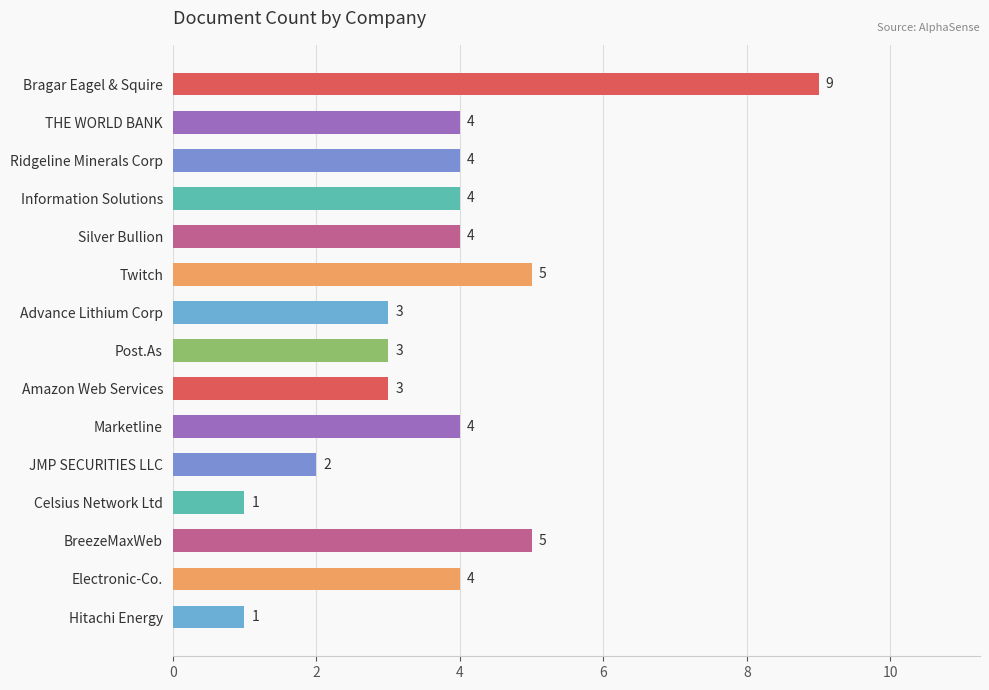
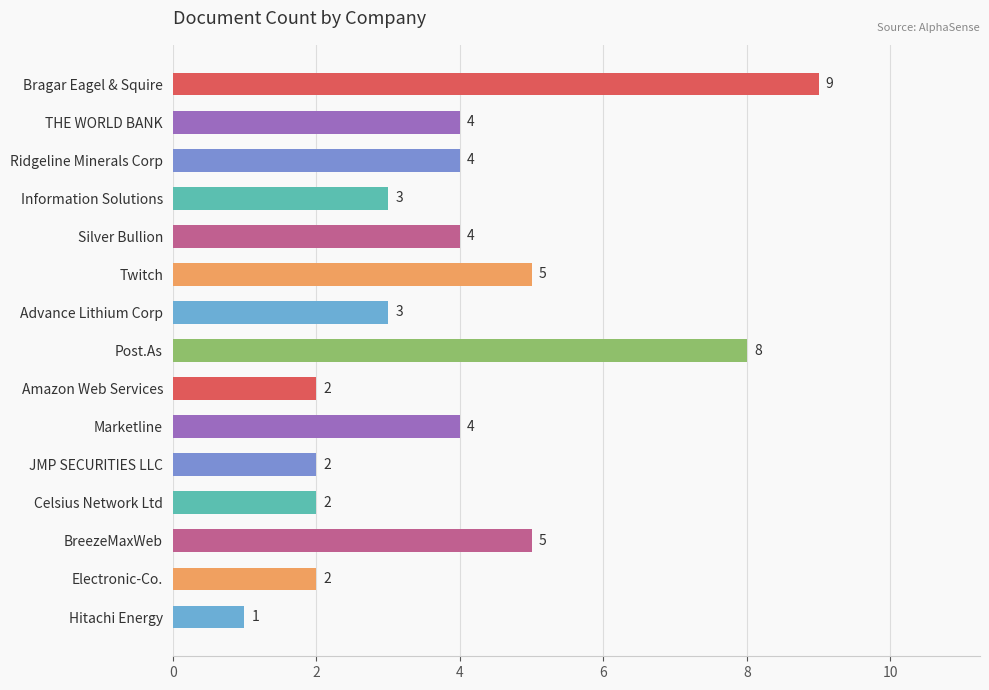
  {
    "Bragar Eagel & Squire": 9,
    "THE WORLD BANK": 4,
    "Ridgeline Minerals Corp": 4,
-   "Information Solutions": 4,
+   "Information Solutions": 3,
    "Silver Bullion": 4,
    "Twitch": 5,
    "Advance Lithium Corp": 3,
-   "Post.As": 3,
-   "Amazon Web Services": 3,
+   "Post.As": 8,
+   "Amazon Web Services": 2,
    "Marketline": 4,
    "JMP SECURITIES LLC": 2,
-   "Celsius Network Ltd": 1,
+   "Celsius Network Ltd": 2,
    "BreezeMaxWeb": 5,
-   "Electronic-Co.": 4,
+   "Electronic-Co.": 2,
    "Hitachi Energy": 1
  }
